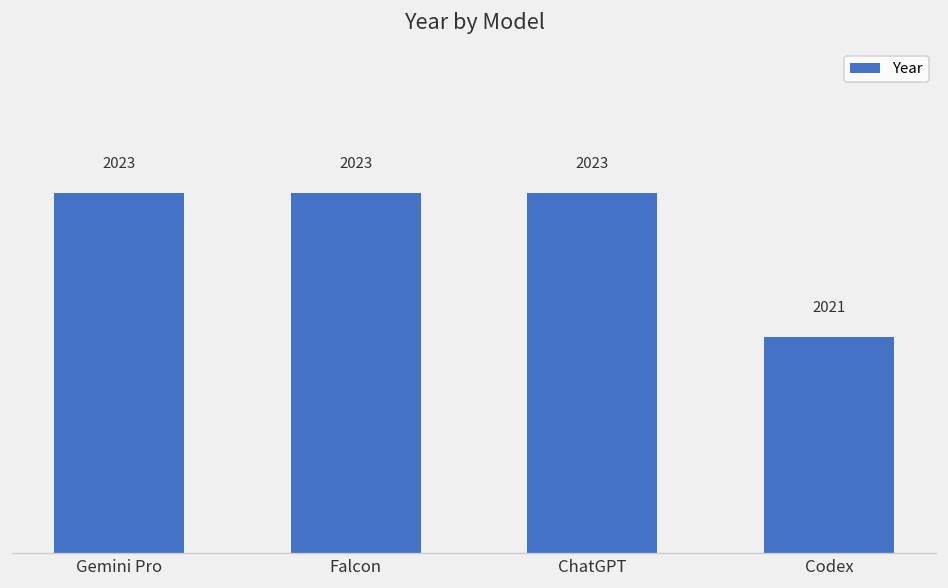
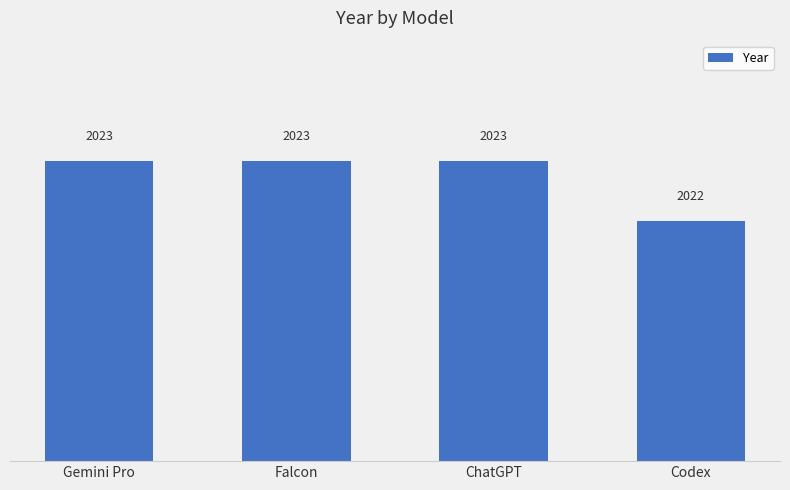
  {
    "Gemini Pro": 2023,
    "Falcon": 2023,
    "ChatGPT": 2023,
-   "Codex": 2021
+   "Codex": 2022
  }
